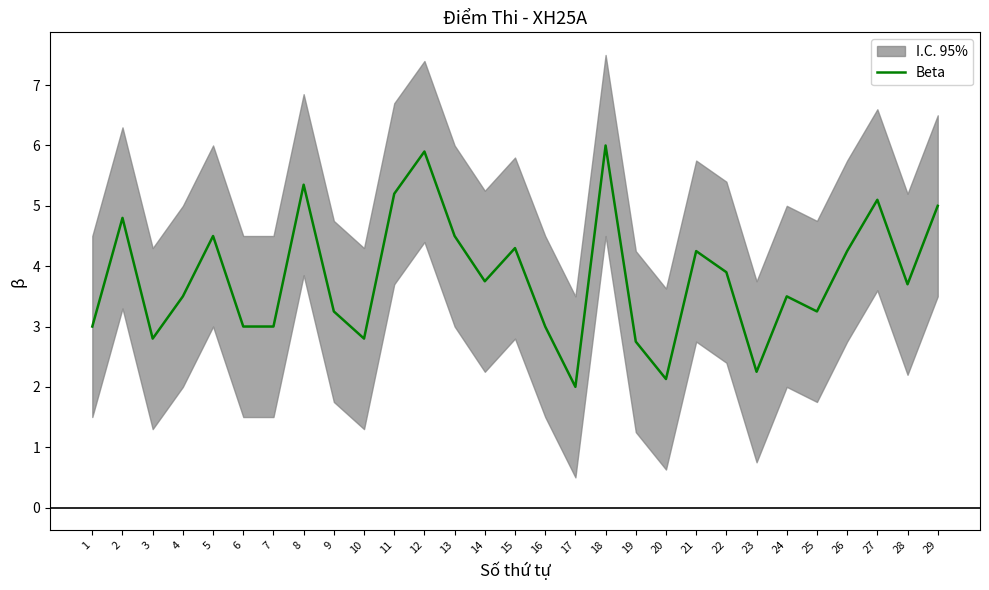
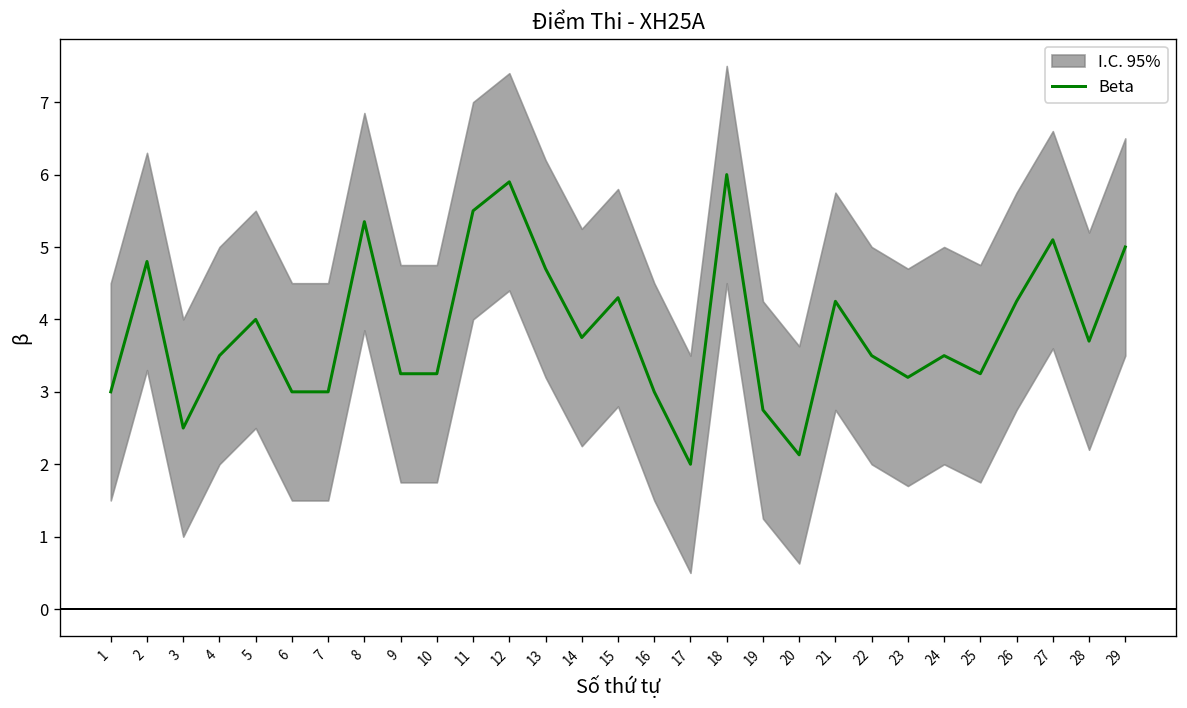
  {
    "Beta": {
      "1": 3.0,
      "2": 4.8,
-     "3": 2.8,
+     "3": 2.5,
      "4": 3.5,
-     "5": 4.5,
+     "5": 4.0,
      "6": 3.0,
      "7": 3.0,
      "8": 5.4,
      "9": 3.3,
-     "10": 2.8,
-     "11": 5.2,
+     "10": 3.3,
+     "11": 5.5,
      "12": 5.9,
-     "13": 4.5,
+     "13": 4.7,
      "14": 3.8,
      "15": 4.3,
      "16": 3.0,
      "17": 2.0,
      "18": 6.0,
      "19": 2.8,
      "20": 2.1,
      "21": 4.3,
-     "22": 3.9,
-     "23": 2.3,
+     "22": 3.5,
+     "23": 3.2,
      "24": 3.5,
      "25": 3.3,
      "26": 4.3,
      "27": 5.1,
      "28": 3.7,
      "29": 5.0
    }
  }
